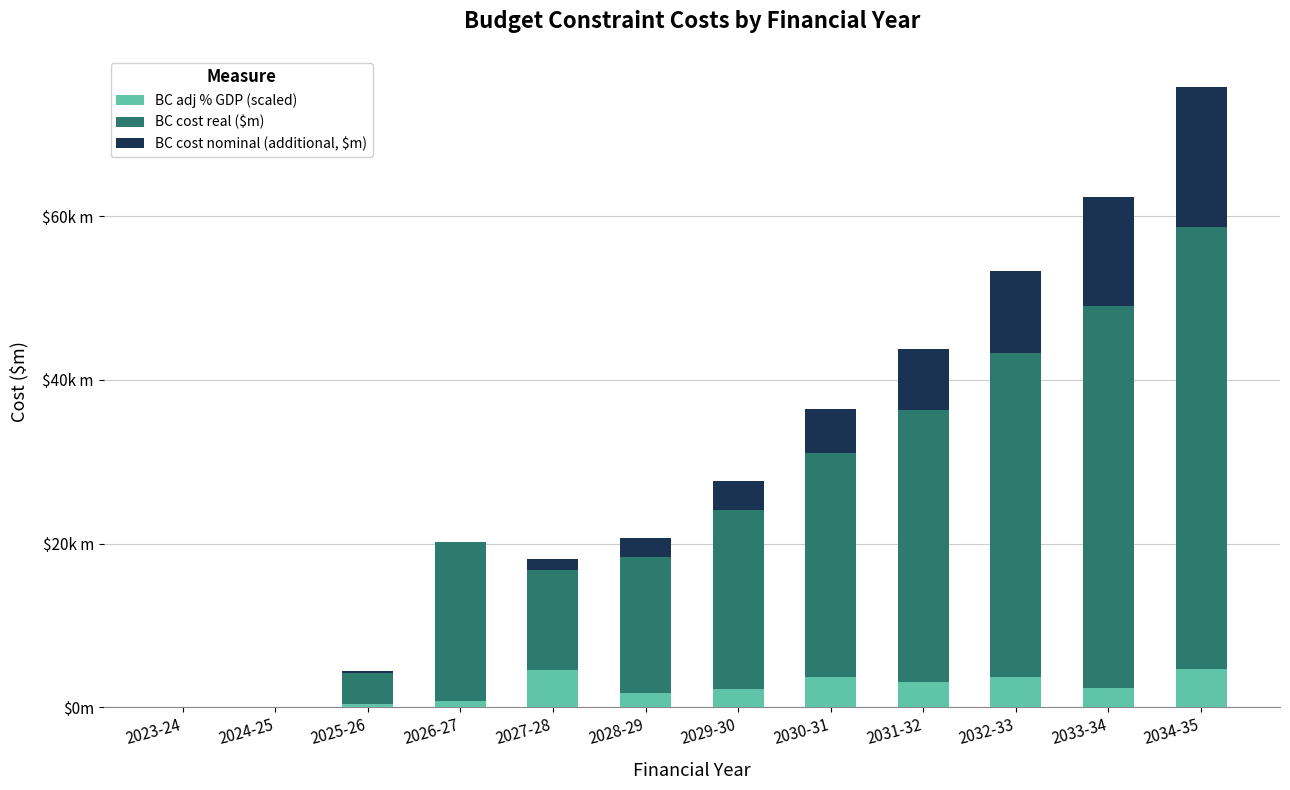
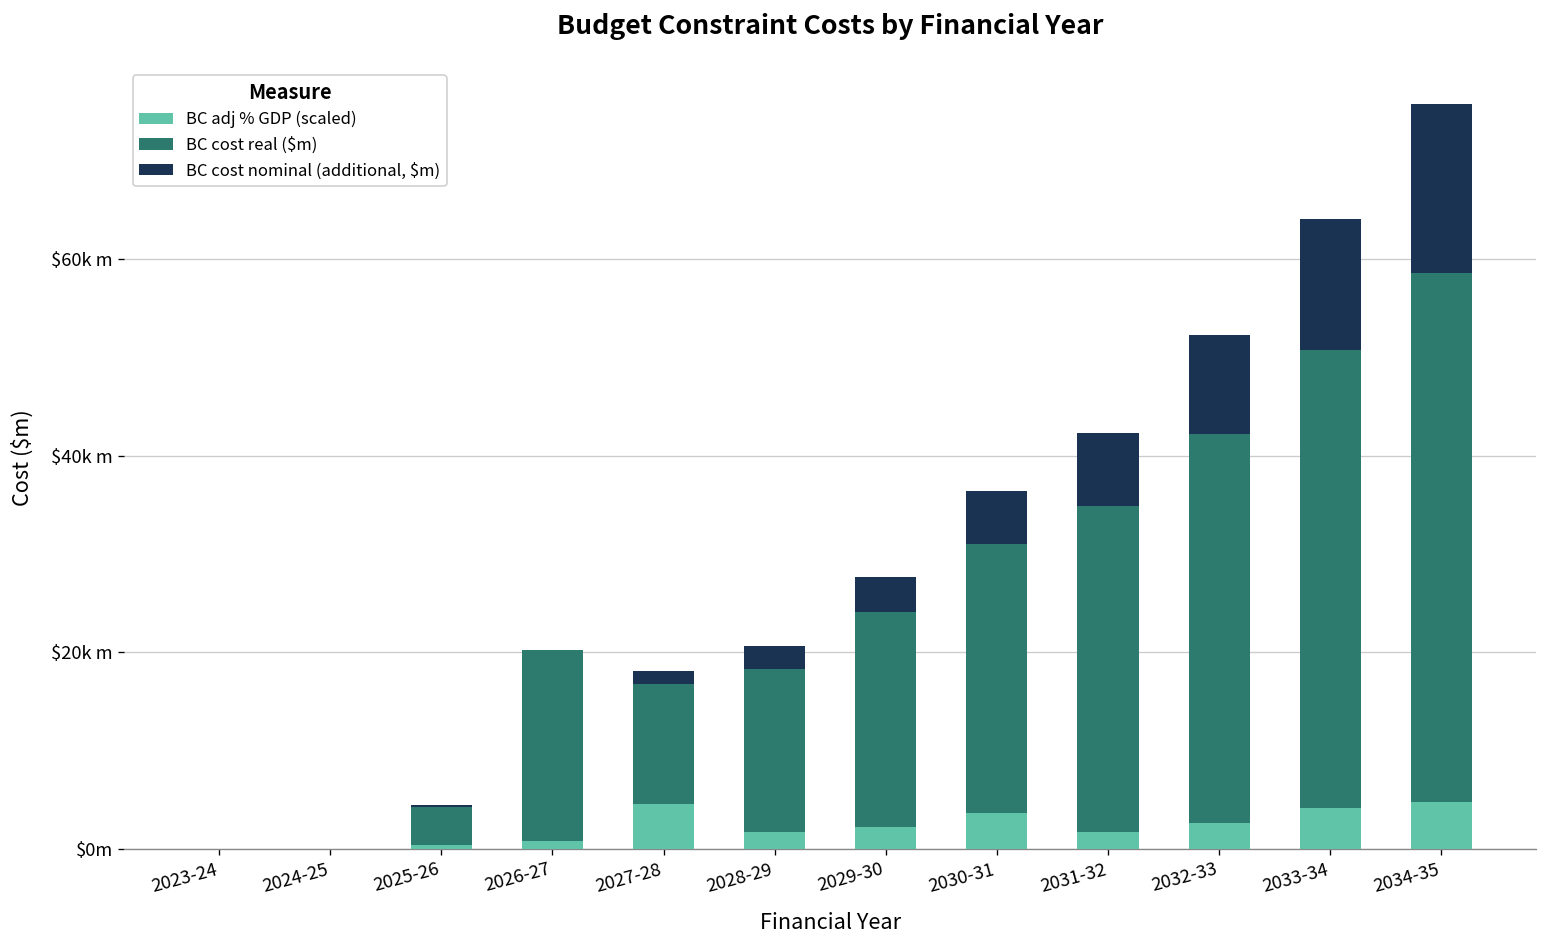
  {
    "BC adj % GDP (scaled)": {
      "2023-24": "$0k m",
      "2024-25": "$0k m",
      "2025-26": "$0k m",
      "2026-27": "$1k m",
      "2027-28": "$5k m",
      "2028-29": "$2k m",
      "2029-30": "$2k m",
      "2030-31": "$4k m",
-     "2031-32": "$3k m",
-     "2032-33": "$4k m",
-     "2033-34": "$2k m",
+     "2031-32": "$2k m",
+     "2032-33": "$3k m",
+     "2033-34": "$4k m",
      "2034-35": "$5k m"
    },
    "BC cost real ($m)": {
      "2023-24": "$0k m",
      "2024-25": "$0k m",
      "2025-26": "$4k m",
      "2026-27": "$19k m",
      "2027-28": "$12k m",
      "2028-29": "$17k m",
      "2029-30": "$22k m",
      "2030-31": "$27k m",
      "2031-32": "$33k m",
      "2032-33": "$40k m",
      "2033-34": "$47k m",
      "2034-35": "$54k m"
    },
    "BC cost nominal (additional, $m)": {
      "2023-24": "$0k m",
      "2024-25": "$0k m",
      "2026-27": "$0k m",
      "2027-28": "$1k m",
      "2028-29": "$2k m",
      "2029-30": "$4k m",
      "2030-31": "$5k m",
      "2031-32": "$7k m",
      "2032-33": "$10k m",
      "2033-34": "$13k m",
      "2034-35": "$17k m"
    }
  }
